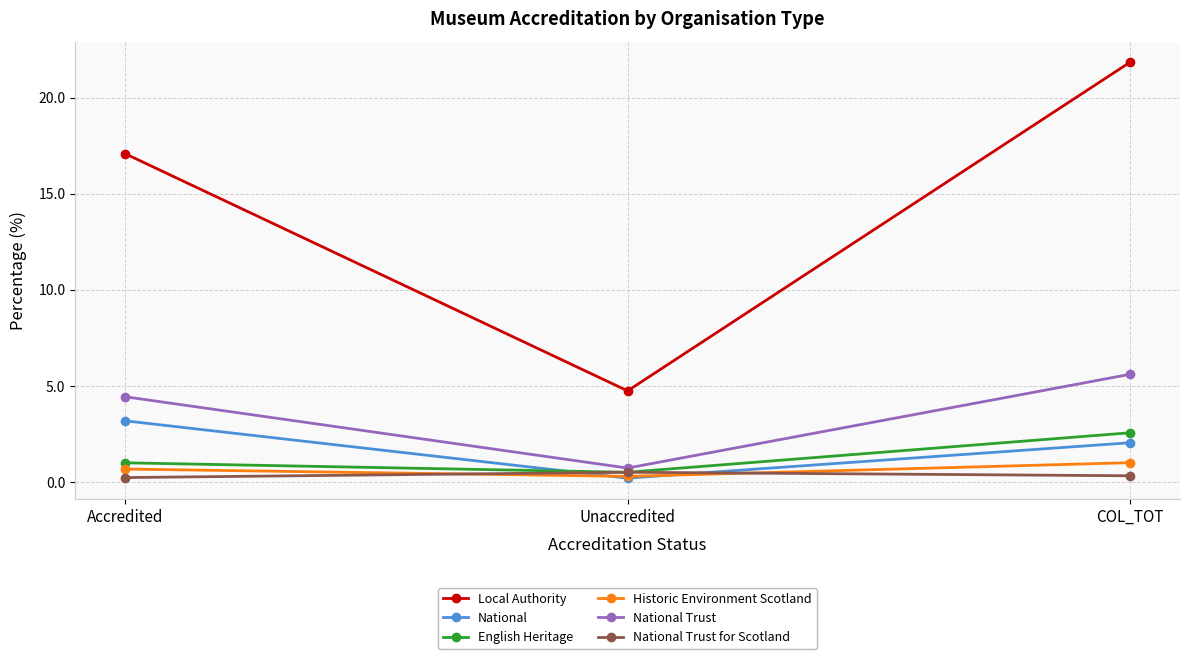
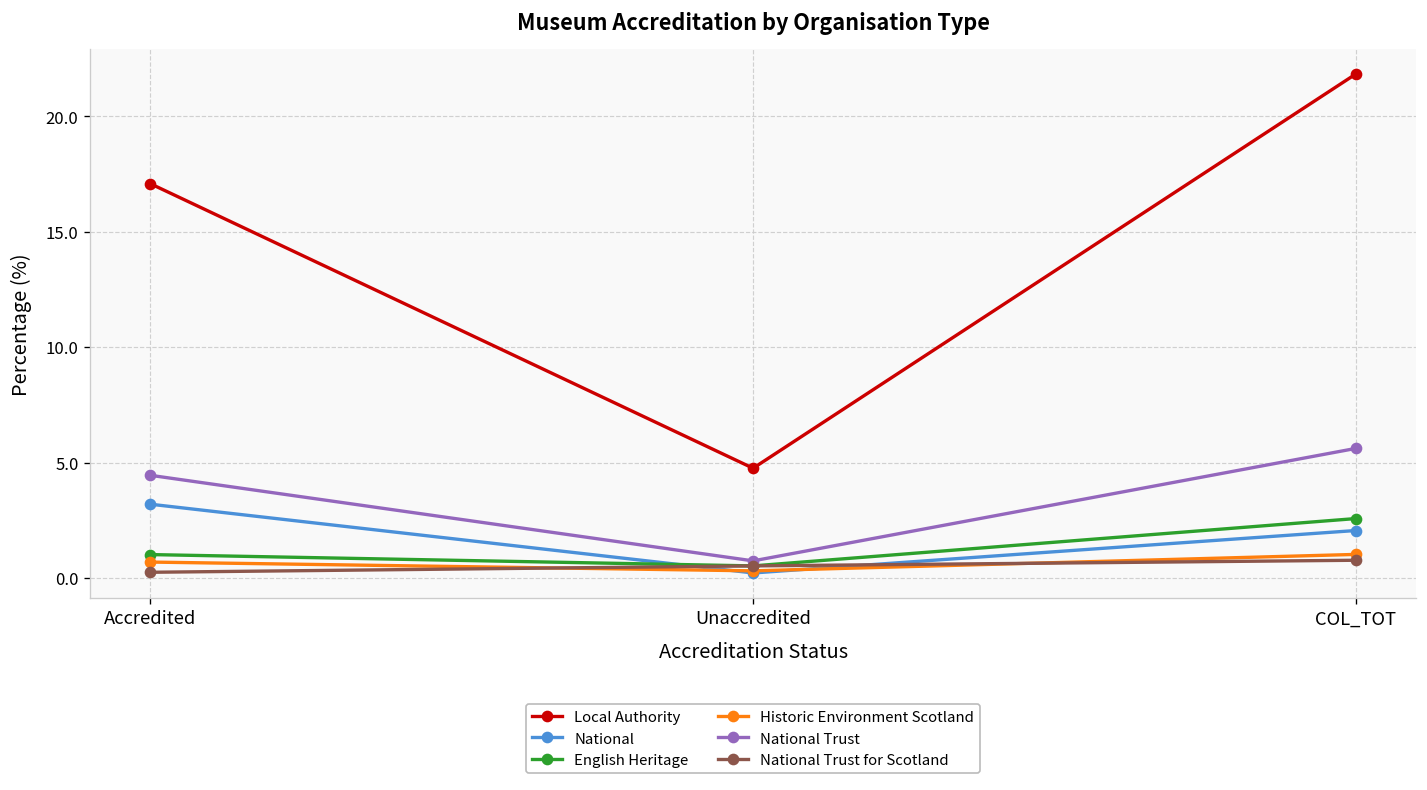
  {
    "Local Authority": {
      "Accredited": 17.1,
      "Unaccredited": 4.8,
      "COL_TOT": 21.8
    },
    "National": {
      "Accredited": 3.2,
      "COL_TOT": 2.1
    },
    "English Heritage": {
      "Accredited": 1.0,
      "COL_TOT": 2.6
    },
    "Historic Environment Scotland": {
      "Accredited": 0.7,
      "COL_TOT": 1.0
    },
    "National Trust": {
      "Accredited": 4.4,
      "Unaccredited": 0.7,
      "COL_TOT": 5.6
    },
    "National Trust for Scotland": {
      "Accredited": 0.2,
-     "COL_TOT": 0.3
+     "COL_TOT": 0.8
    }
  }
